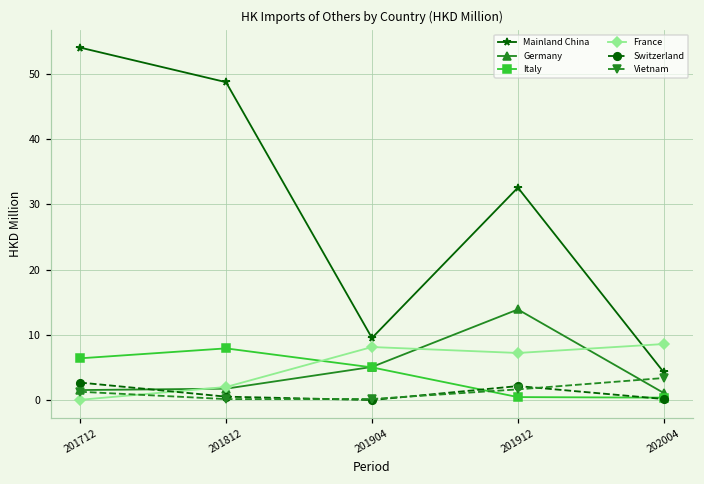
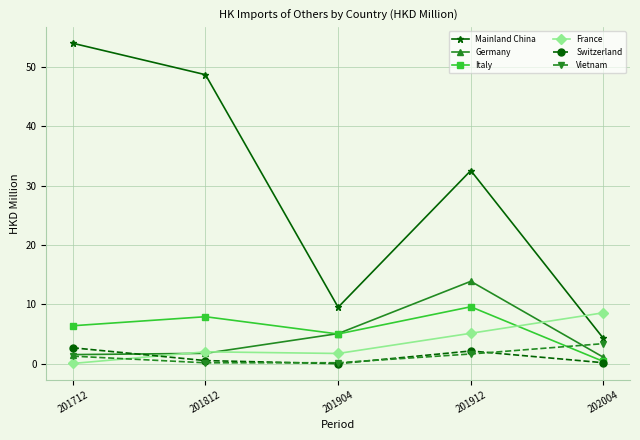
  {
    "Italy": {
      "201712": 6,
      "201812": 8,
-     "201912": 0
+     "201912": 10
    },
    "France": {
      "201712": 0,
-     "201904": 8,
-     "201912": 7,
+     "201904": 2,
+     "201912": 5,
      "202004": 9
    }
  }
